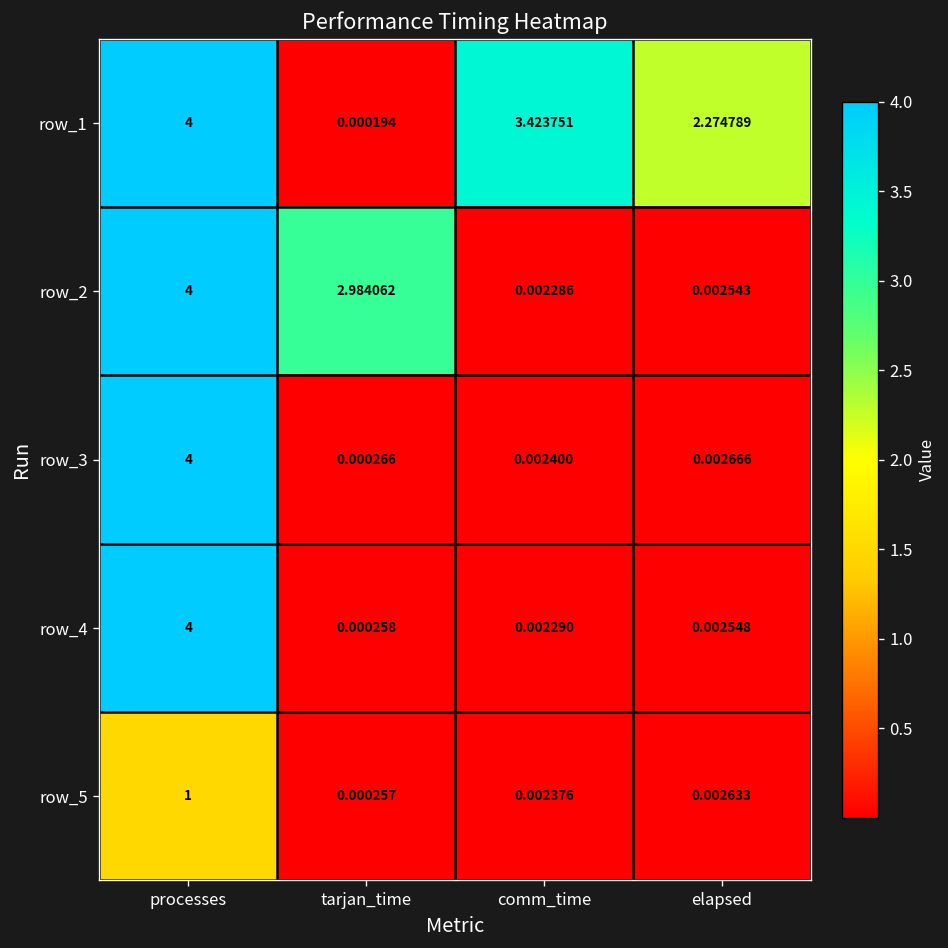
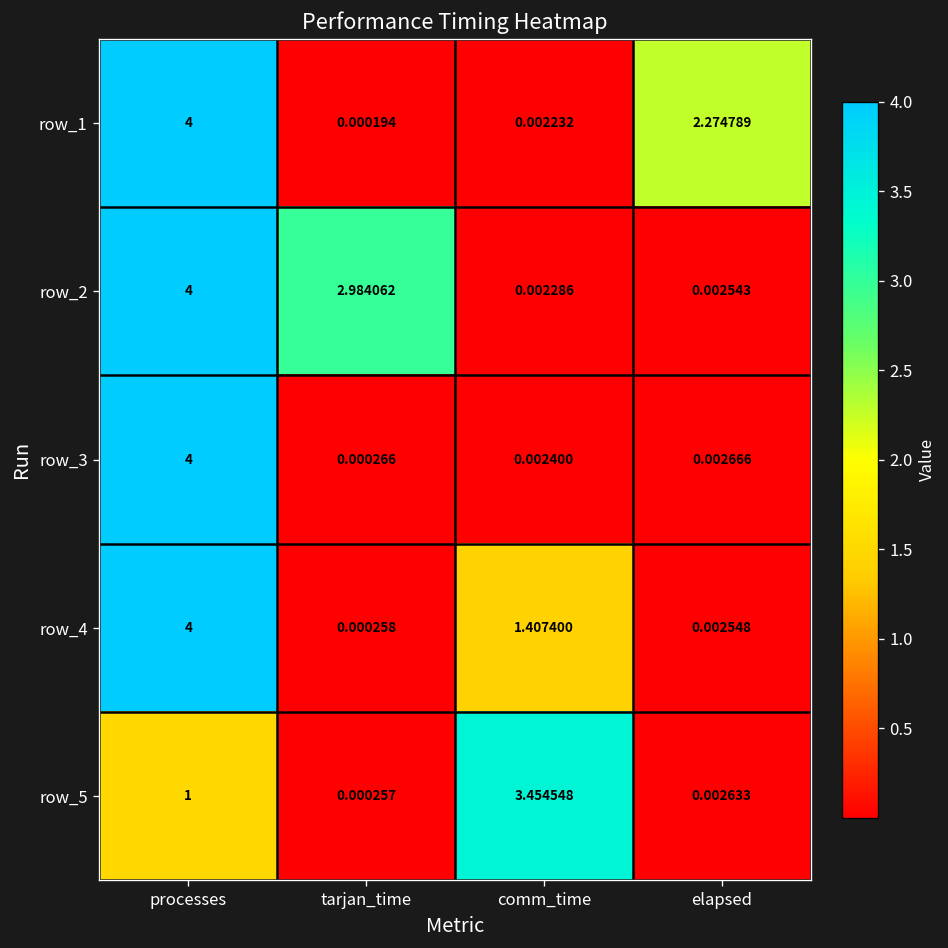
  {
    "row_1": {
      "processes": 4,
      "tarjan_time": 0.000194,
-     "comm_time": 3.423751,
+     "comm_time": 0.002232,
      "elapsed": 2.274789
    },
    "row_2": {
      "processes": 4,
      "tarjan_time": 2.984062,
      "comm_time": 0.002286,
      "elapsed": 0.002543
    },
    "row_3": {
      "processes": 4,
      "tarjan_time": 0.000266,
      "comm_time": 0.002400,
      "elapsed": 0.002666
    },
    "row_4": {
      "processes": 4,
      "tarjan_time": 0.000258,
-     "comm_time": 0.002290,
+     "comm_time": 1.407400,
      "elapsed": 0.002548
    },
    "row_5": {
      "processes": 1,
      "tarjan_time": 0.000257,
-     "comm_time": 0.002376,
+     "comm_time": 3.454548,
      "elapsed": 0.002633
    }
  }
